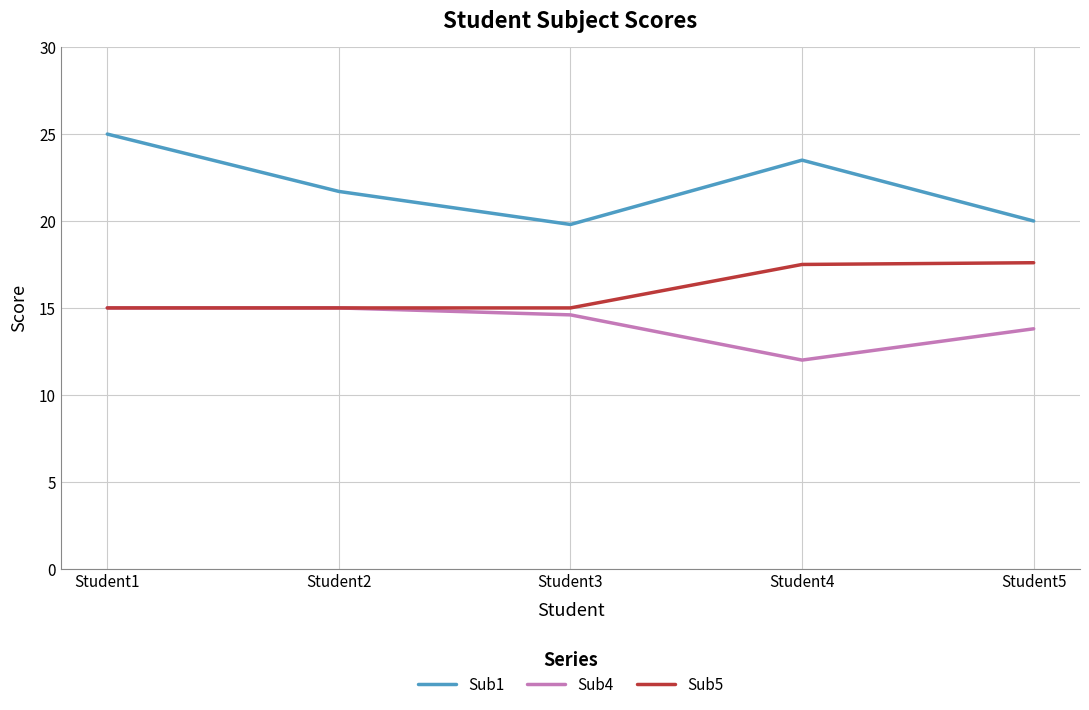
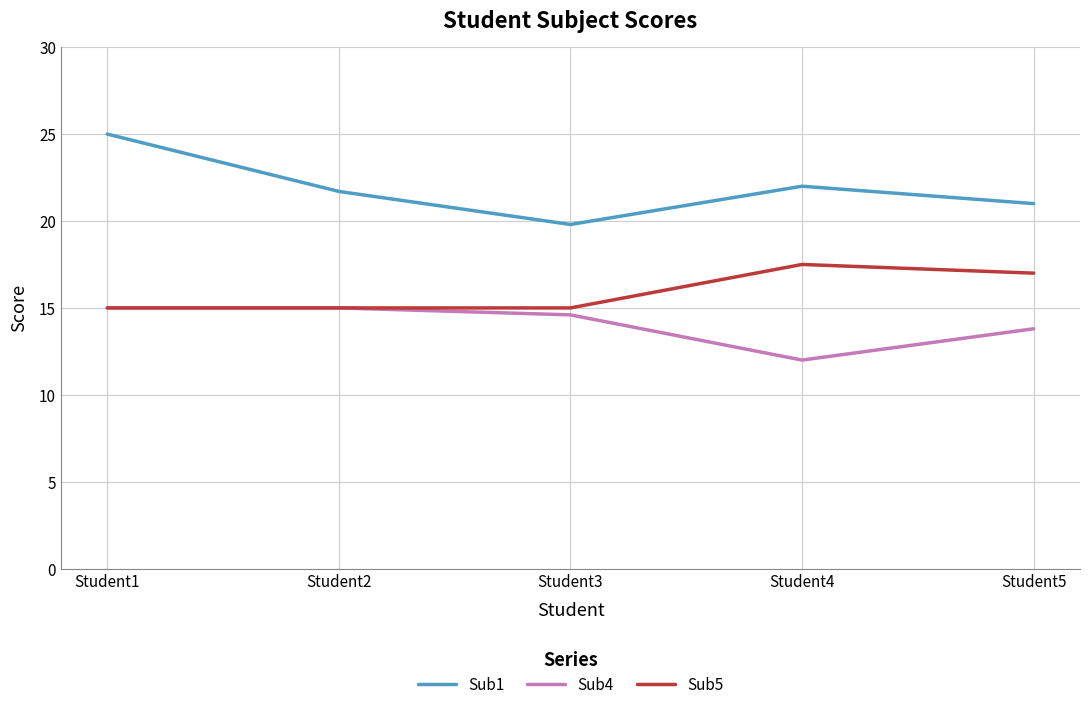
  {
    "Sub1": {
      "Student1": 25.0,
      "Student2": 21.7,
      "Student3": 19.8,
-     "Student4": 23.5,
-     "Student5": 20
+     "Student4": 22.0,
+     "Student5": 21
    },
    "Sub4": {
      "Student3": 14.6,
      "Student4": 12.0,
      "Student5": 13.8
    },
    "Sub5": {
      "Student3": 15.0,
      "Student4": 17.5,
-     "Student5": 17.6
+     "Student5": 17.0
    }
  }
